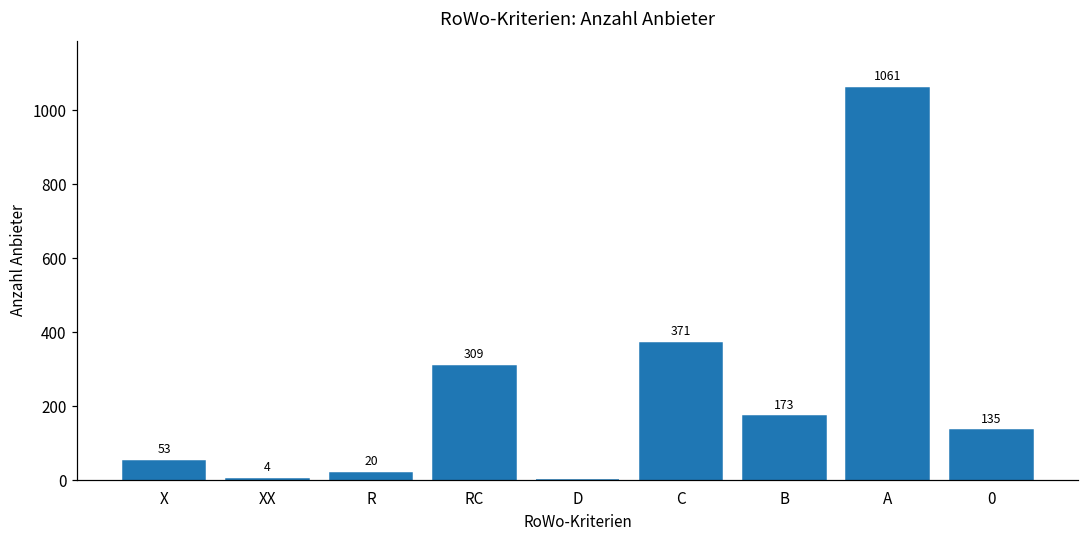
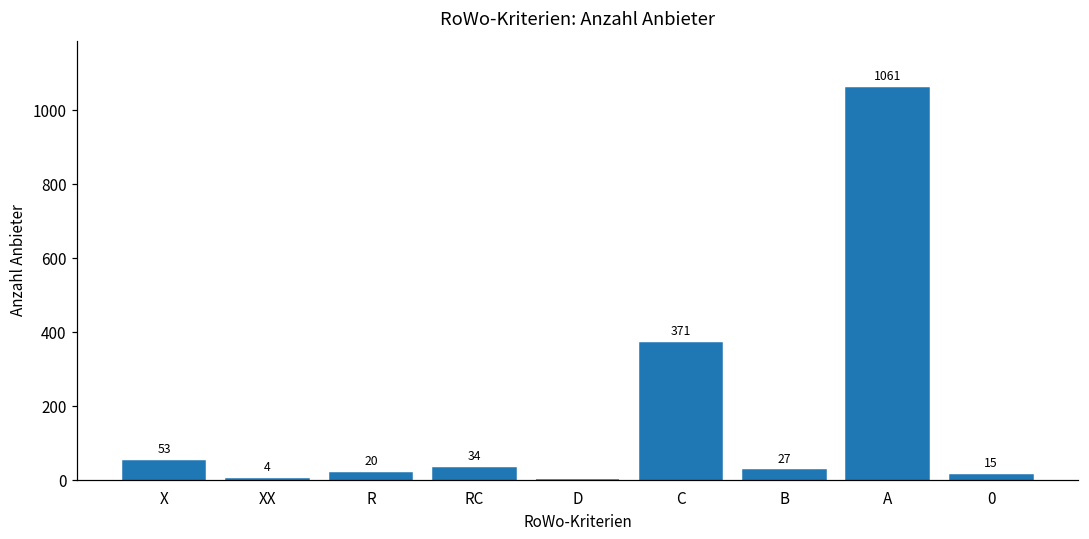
  {
    "X": 53,
    "XX": 4,
    "R": 20,
-   "RC": 309,
+   "RC": 34,
    "C": 371,
-   "B": 173,
+   "B": 27,
    "A": 1061,
-   "0": 135
+   "0": 15
  }
